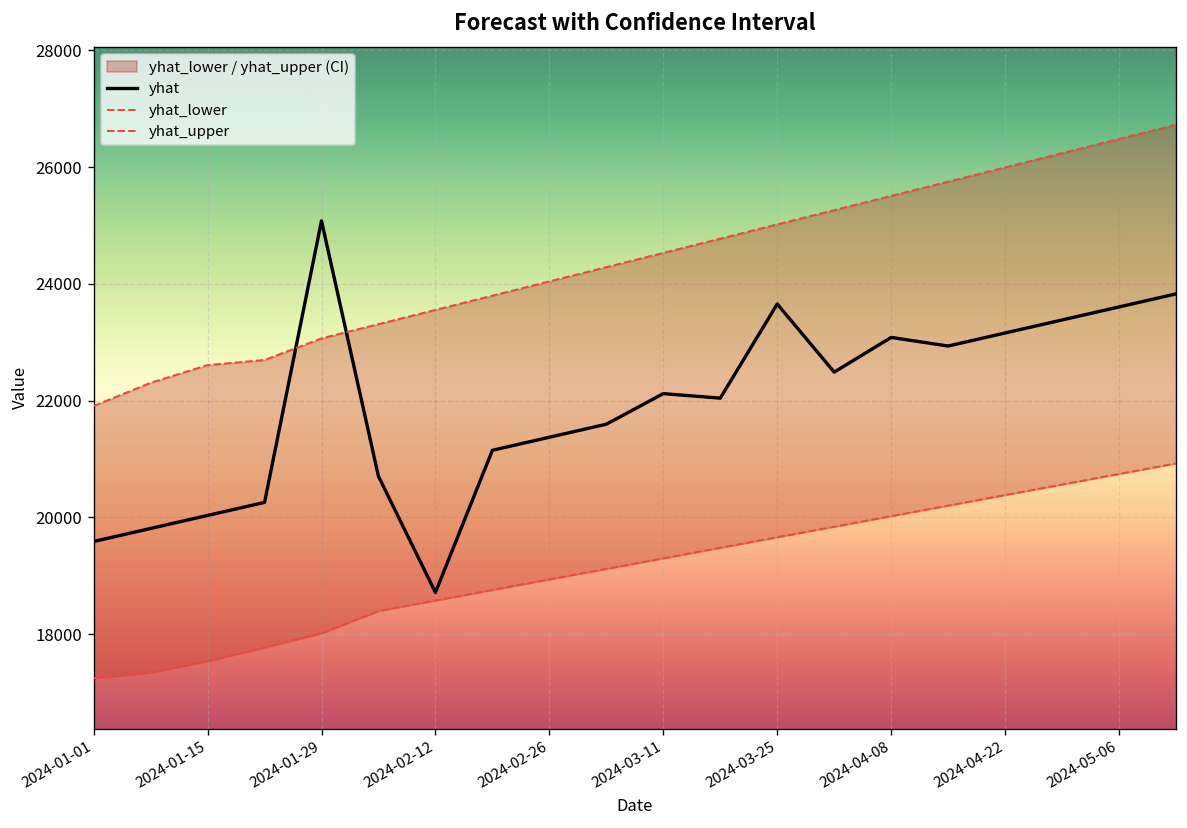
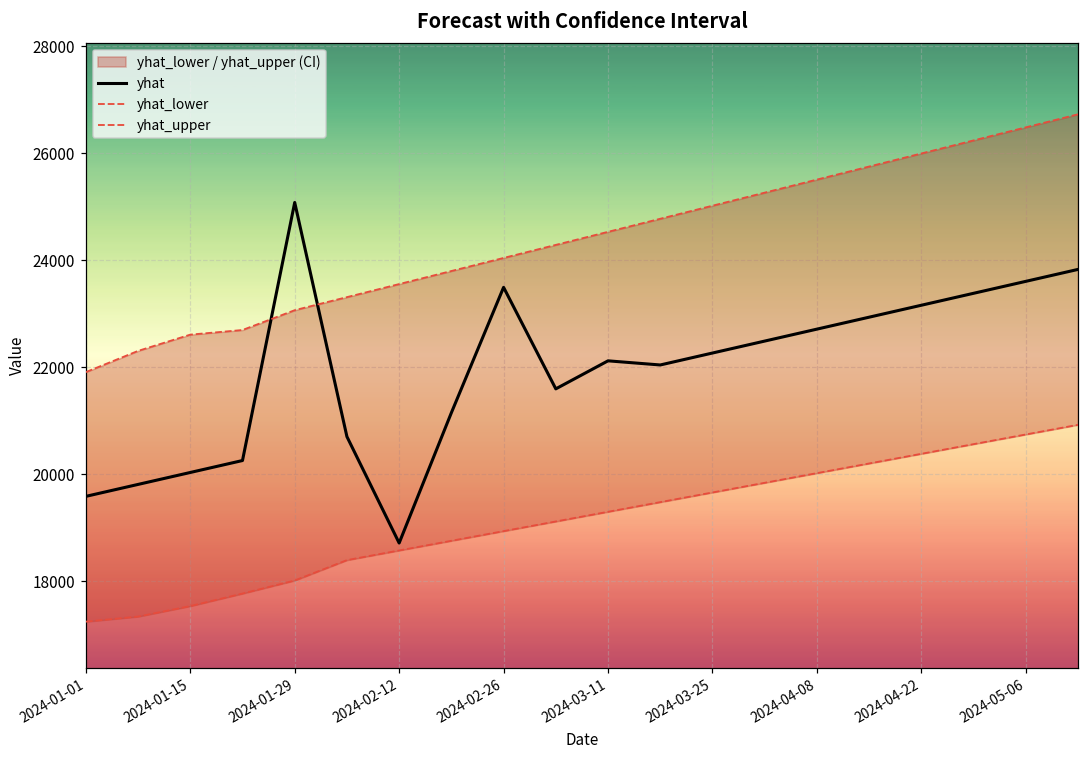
  {
    "yhat": {
      "2024-01-01": 19600,
      "2024-01-15": 20000,
      "2024-01-29": 25100,
      "2024-02-12": 18700,
-     "2024-02-26": 21400,
+     "2024-02-26": 23500,
      "2024-03-11": 22100,
-     "2024-03-25": 23700,
-     "2024-04-08": 23100,
+     "2024-03-25": 22300,
+     "2024-04-08": 22700,
      "2024-04-22": 23200,
      "2024-05-06": 23600
    }
  }
